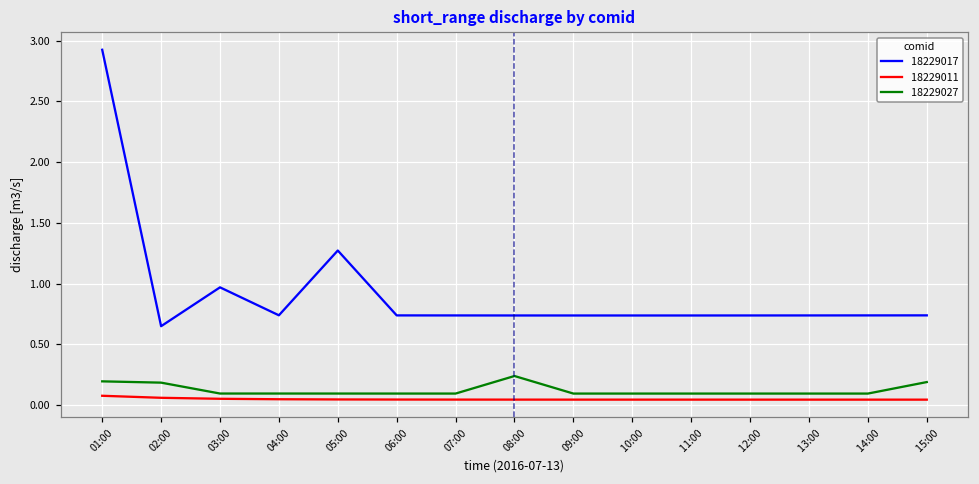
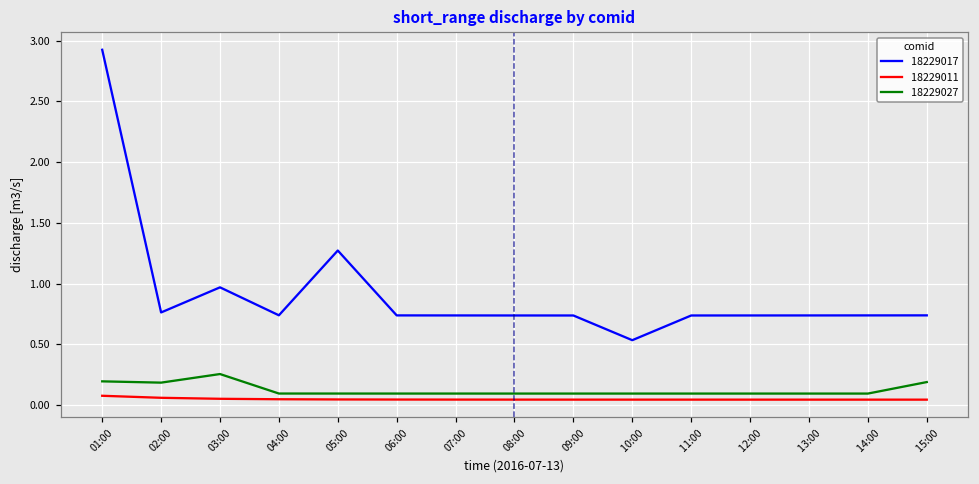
  {
    "18229017": {
      "01:00": 2.93,
-     "02:00": 0.65,
+     "02:00": 0.76,
      "03:00": 0.97,
      "04:00": 0.74,
      "05:00": 1.27,
      "06:00": 0.74,
      "07:00": 0.74,
      "08:00": 0.74,
      "09:00": 0.74,
-     "10:00": 0.74,
+     "10:00": 0.53,
      "11:00": 0.74,
      "12:00": 0.74,
      "13:00": 0.74,
      "14:00": 0.74,
      "15:00": 0.74
    },
    "18229011": {
      "01:00": 0.08,
      "02:00": 0.06,
      "03:00": 0.05,
      "04:00": 0.05,
      "05:00": 0.05,
      "06:00": 0.05,
      "07:00": 0.04,
      "08:00": 0.04,
      "09:00": 0.04,
      "10:00": 0.04,
      "11:00": 0.04,
      "12:00": 0.04,
      "13:00": 0.04,
      "14:00": 0.04,
      "15:00": 0.04
    },
    "18229027": {
      "01:00": 0.20,
      "02:00": 0.18,
-     "03:00": 0.09,
+     "03:00": 0.26,
      "04:00": 0.09,
      "05:00": 0.09,
      "06:00": 0.09,
      "07:00": 0.09,
-     "08:00": 0.24,
+     "08:00": 0.09,
      "09:00": 0.09,
      "10:00": 0.09,
      "11:00": 0.09,
      "12:00": 0.09,
      "13:00": 0.09,
      "14:00": 0.09,
      "15:00": 0.19
    }
  }
